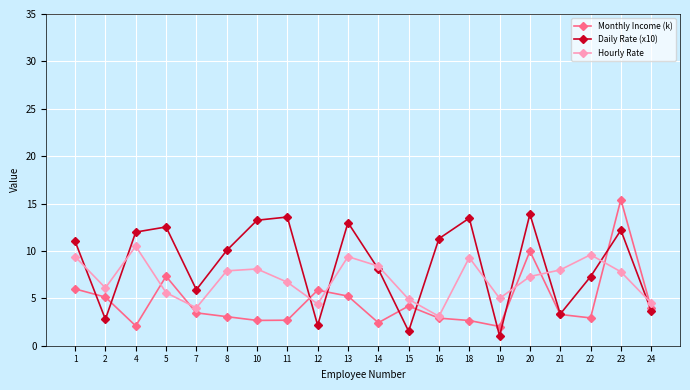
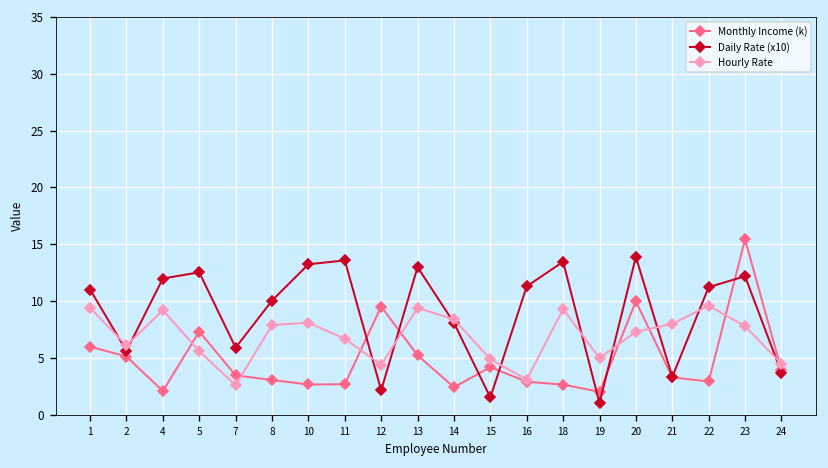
  {
    "Monthly Income (k)": {
      "1": 6,
      "2": 5,
      "4": 2,
      "5": 7,
      "7": 3,
      "8": 3,
      "10": 3,
      "11": 3,
-     "12": 6,
+     "12": 10,
      "13": 5,
      "14": 2,
      "15": 4,
      "18": 3,
      "19": 2,
      "20": 10,
      "22": 3,
      "23": 15
    },
    "Daily Rate (x10)": {
      "1": 11,
-     "2": 3,
+     "2": 6,
      "4": 12,
      "5": 13,
      "7": 6,
      "8": 10,
      "10": 13,
      "11": 14,
      "12": 2,
      "13": 13,
      "14": 8,
      "15": 2,
      "16": 11,
      "18": 13,
      "19": 1,
      "20": 14,
-     "22": 7,
+     "22": 11,
      "23": 12
    },
    "Hourly Rate": {
      "1": 9,
      "2": 6,
-     "4": 11,
+     "4": 9,
      "5": 6,
-     "7": 4,
+     "7": 3,
      "8": 8,
      "10": 8,
      "11": 7,
      "12": 4,
      "13": 9,
      "14": 8,
      "15": 5,
      "18": 9,
      "19": 5,
      "20": 7,
      "21": 8,
      "22": 10,
      "23": 8,
      "24": 5
    }
  }
